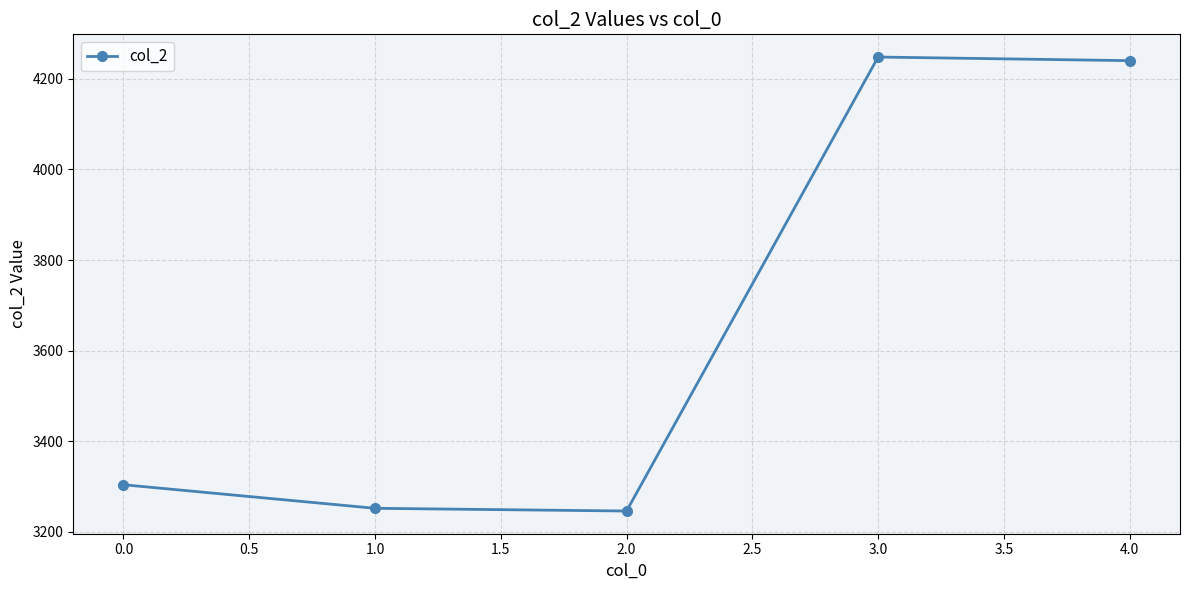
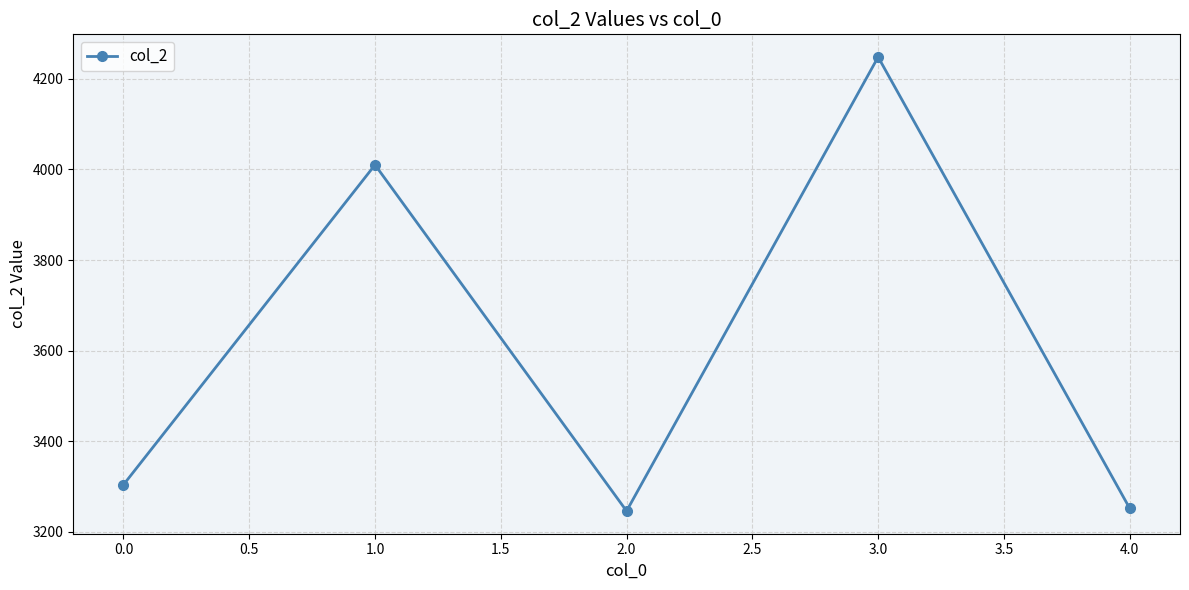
  {
    "0.0": 3300,
-   "1.0": 3250,
+   "1.0": 4010,
    "2.0": 3250,
    "3.0": 4250,
-   "4.0": 4240
+   "4.0": 3250
  }
